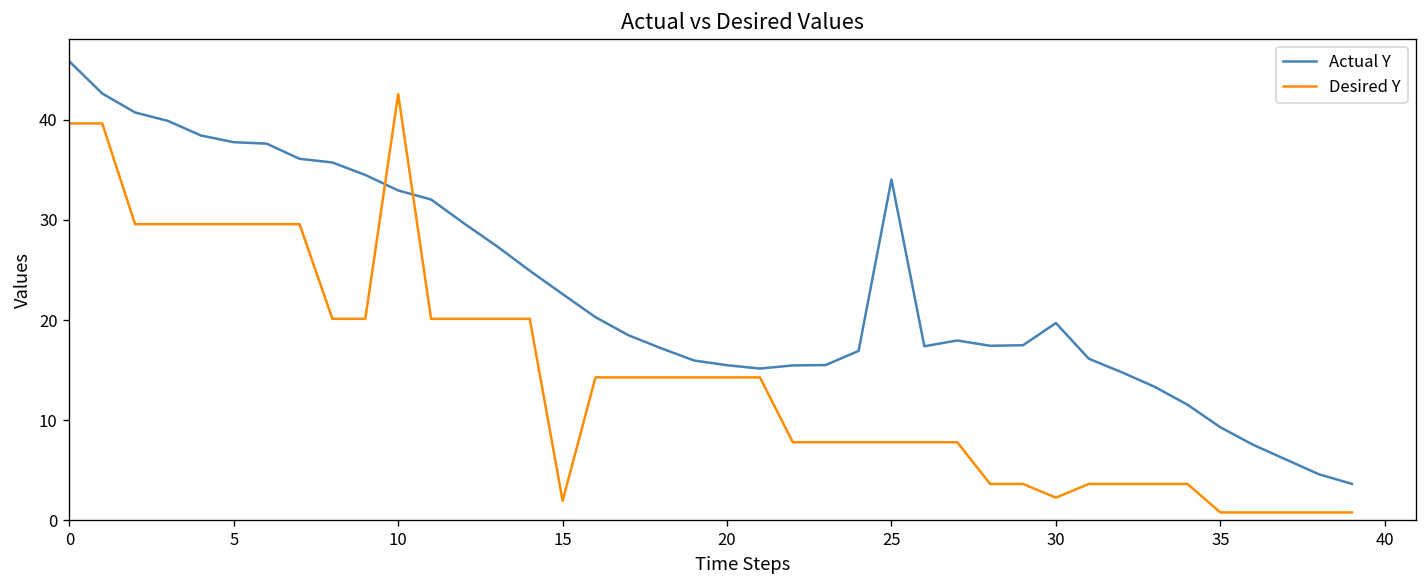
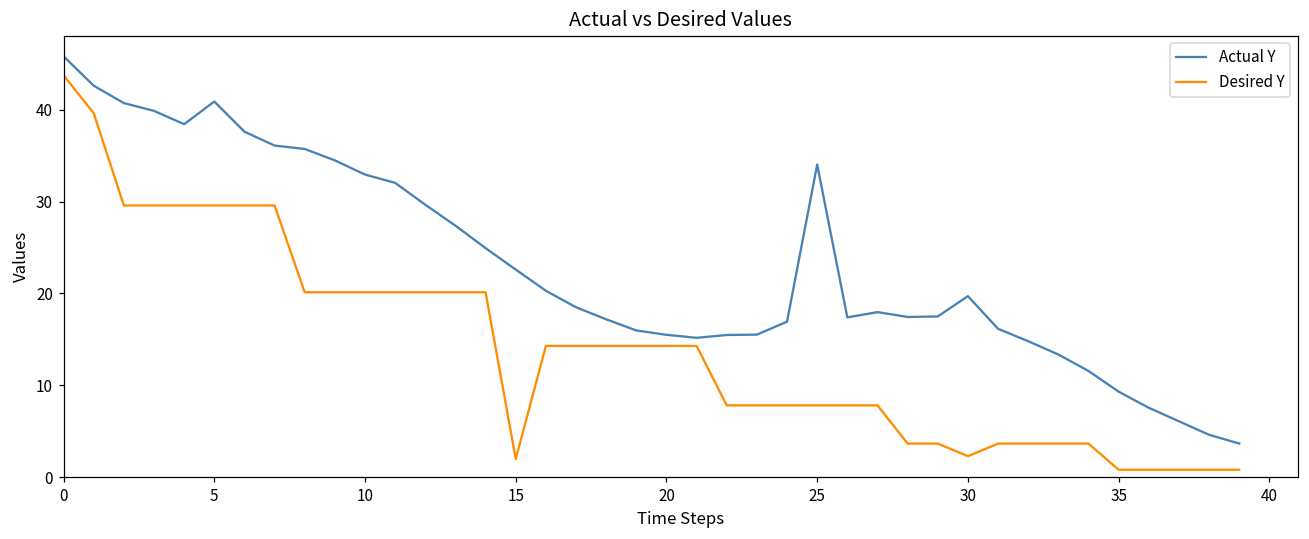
  {
    "Actual Y": {
      "0": 46,
-     "5": 38,
+     "5": 41,
      "10": 33,
      "15": 23,
      "20": 15,
      "25": 34,
      "30": 20,
      "35": 9
    },
    "Desired Y": {
-     "0": 40,
+     "0": 44,
      "5": 30,
-     "10": 43,
+     "10": 20,
      "15": 2,
      "20": 14,
      "25": 8,
      "30": 2,
      "35": 1
    }
  }
